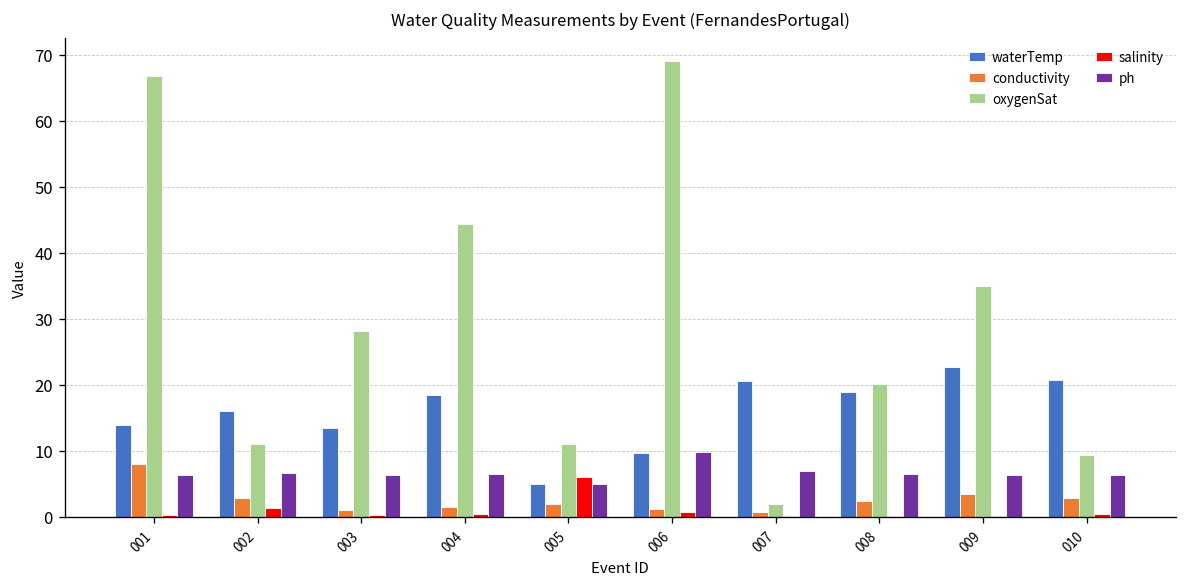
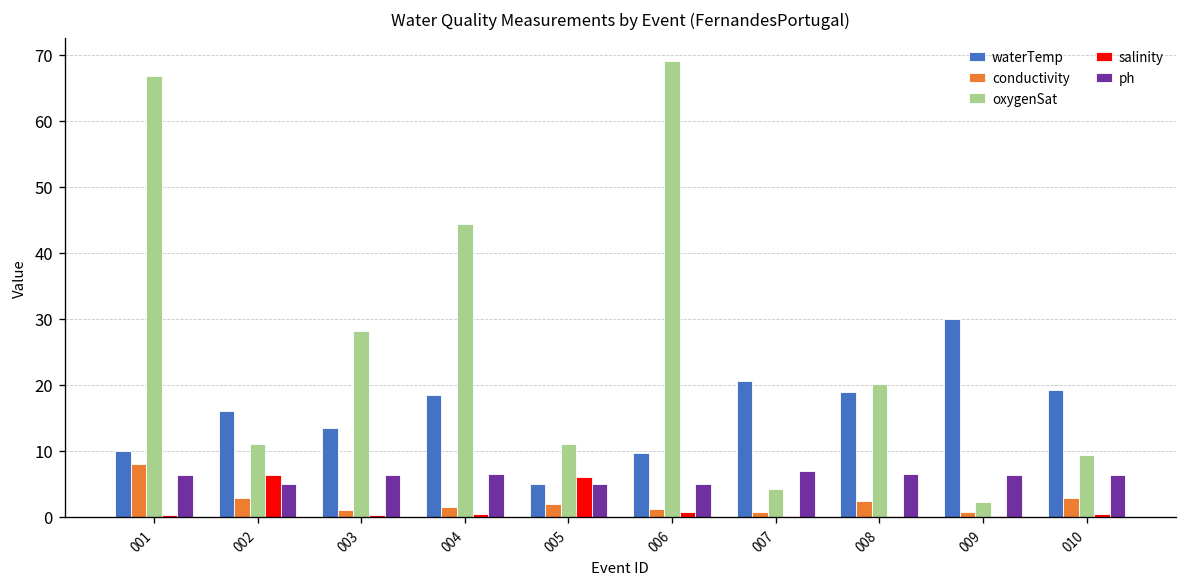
  {
    "waterTemp": {
-     "001": 14,
+     "001": 10,
      "002": 16,
      "003": 14,
      "004": 18,
      "005": 5,
      "006": 10,
      "007": 21,
      "008": 19,
-     "009": 23,
-     "010": 21
+     "009": 30,
+     "010": 19
    },
    "conductivity": {
      "001": 8,
      "002": 3,
      "003": 1,
      "004": 1,
      "005": 2,
      "006": 1,
      "007": 1,
      "008": 2,
-     "009": 3,
+     "009": 1,
      "010": 3
    },
    "oxygenSat": {
      "001": 67,
      "002": 11,
      "003": 28,
      "004": 44,
      "005": 11,
      "006": 69,
-     "007": 2,
+     "007": 4,
      "008": 20,
-     "009": 35,
+     "009": 2,
      "010": 9
    },
    "salinity": {
-     "002": 1,
+     "002": 6,
      "004": 1,
      "005": 6,
      "006": 1
    },
    "ph": {
      "001": 6,
-     "002": 7,
+     "002": 5,
      "003": 6,
      "004": 7,
      "005": 5,
-     "006": 10,
+     "006": 5,
      "007": 7,
      "008": 7,
      "009": 6,
      "010": 6
    }
  }
